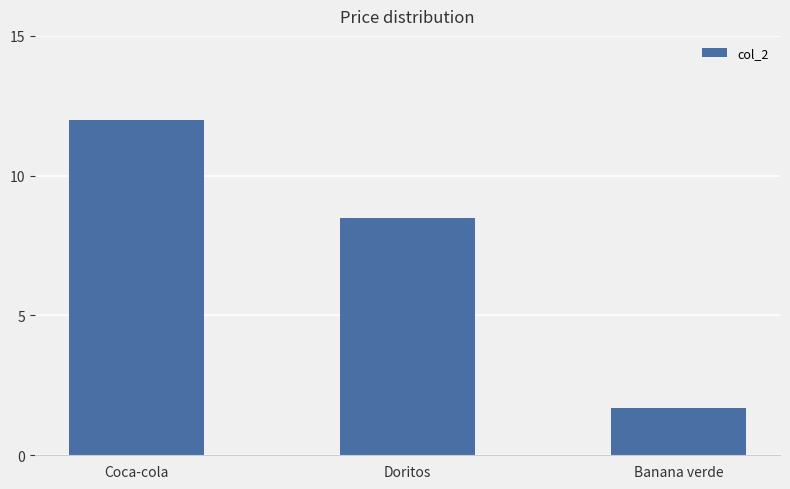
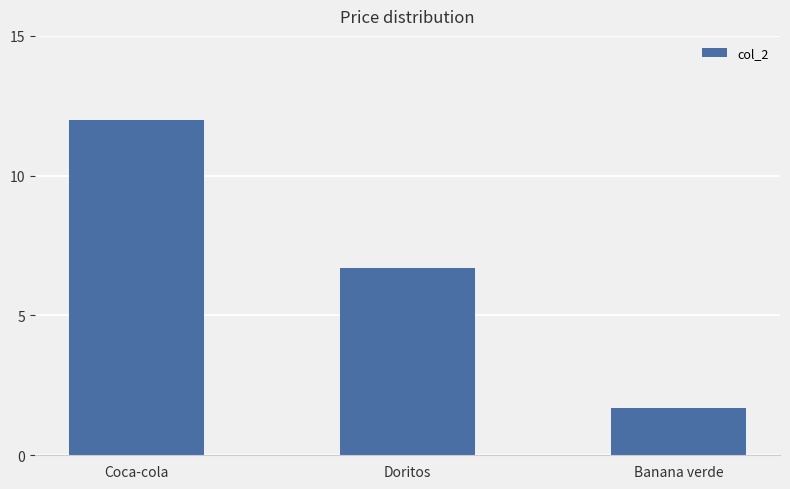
  {
    "Coca-cola": 12.0,
-   "Doritos": 8.5,
+   "Doritos": 6.7,
    "Banana verde": 1.7
  }
